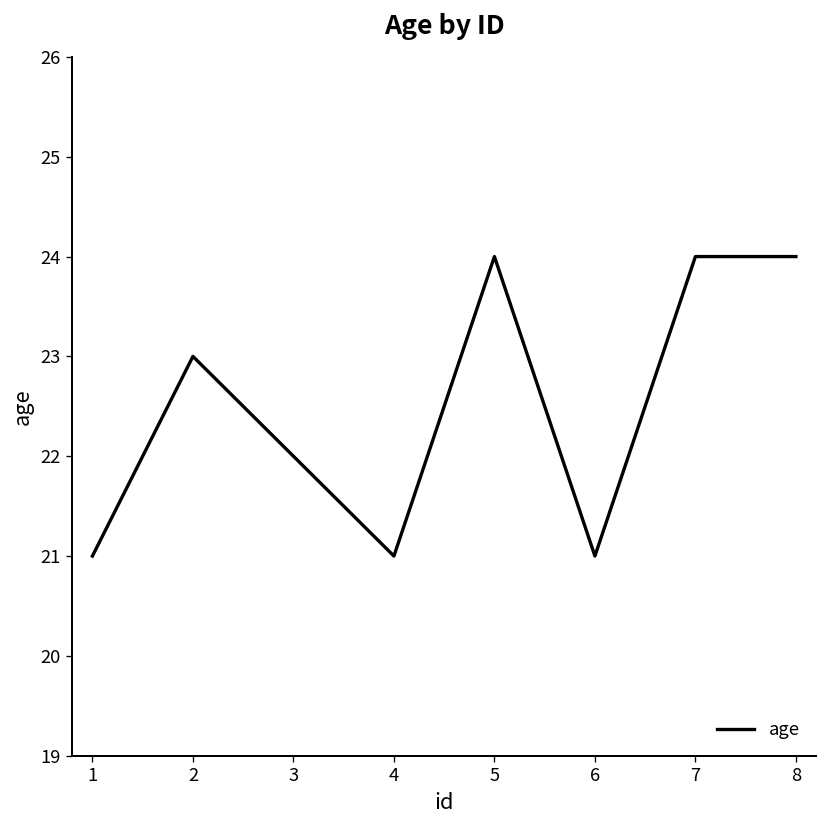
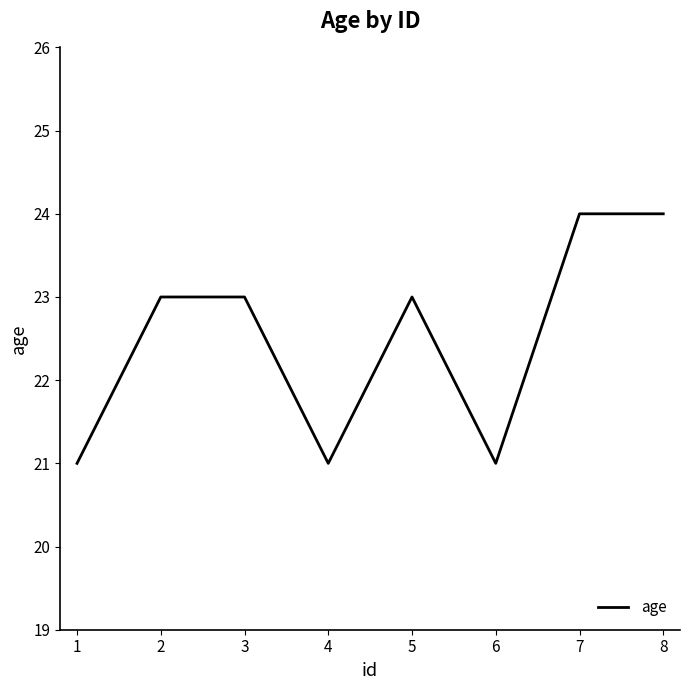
  {
    "1": 21,
    "2": 23,
-   "3": 22,
+   "3": 23,
    "4": 21,
-   "5": 24,
+   "5": 23,
    "6": 21,
    "7": 24,
    "8": 24
  }
